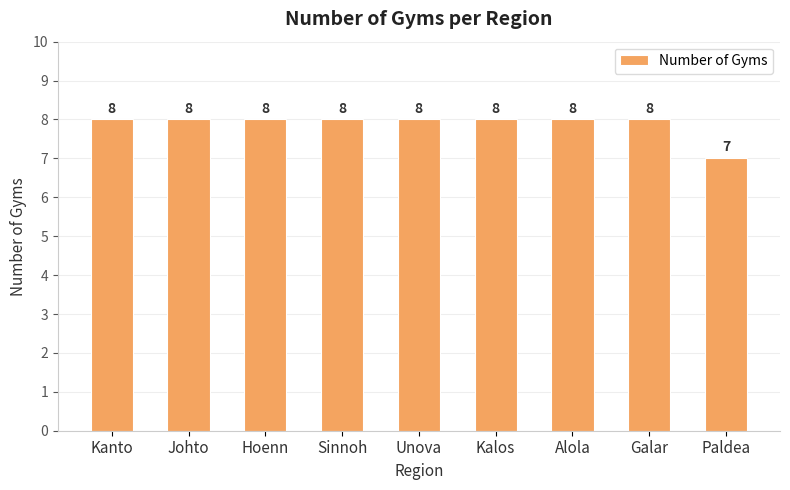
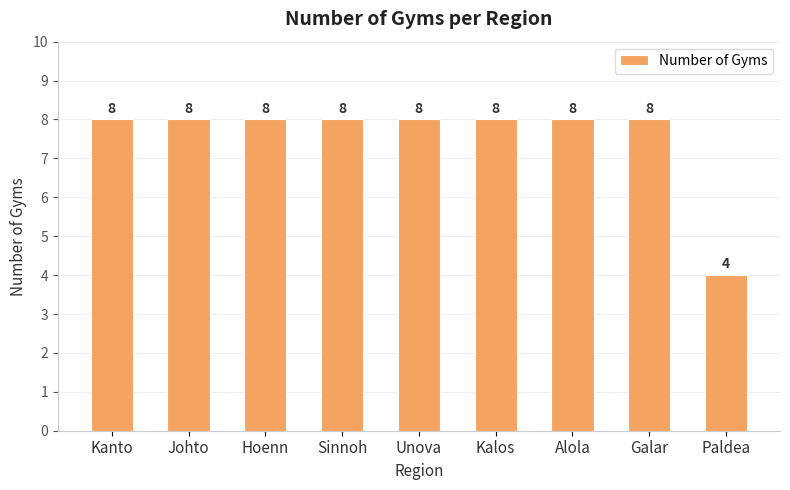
  {
    "Kanto": 8,
    "Johto": 8,
    "Hoenn": 8,
    "Sinnoh": 8,
    "Unova": 8,
    "Kalos": 8,
    "Alola": 8,
    "Galar": 8,
-   "Paldea": 7
+   "Paldea": 4
  }
